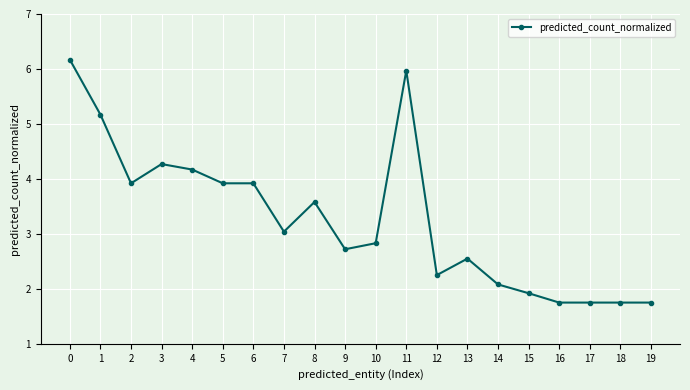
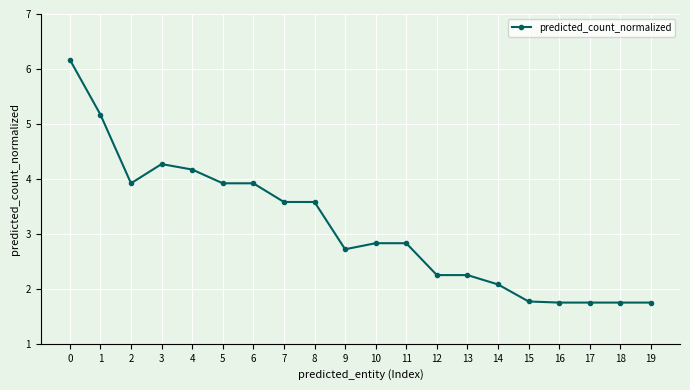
  {
    "0": 6.2,
    "1": 5.2,
    "2": 3.9,
    "3": 4.3,
    "4": 4.2,
    "5": 3.9,
    "6": 3.9,
-   "7": 3.0,
+   "7": 3.6,
    "8": 3.6,
    "9": 2.7,
    "10": 2.8,
-   "11": 6.0,
+   "11": 2.8,
    "12": 2.3,
-   "13": 2.6,
+   "13": 2.3,
    "14": 2.1,
-   "15": 1.9,
+   "15": 1.8,
    "16": 1.8,
    "17": 1.8,
    "18": 1.8,
    "19": 1.8
  }
